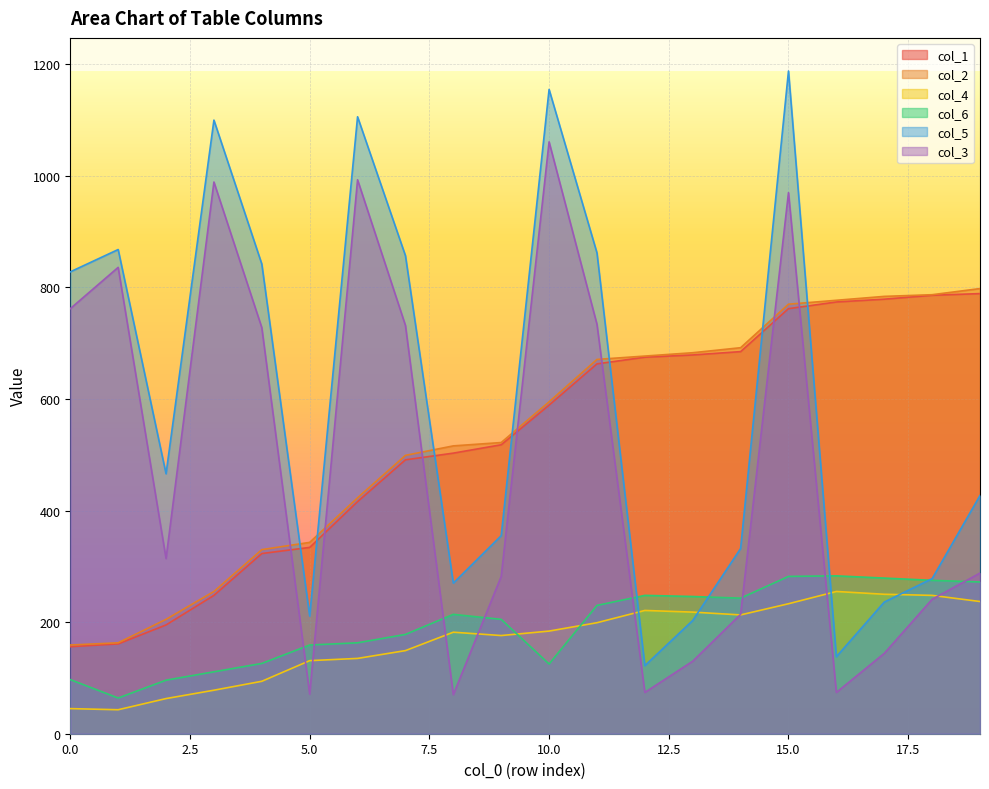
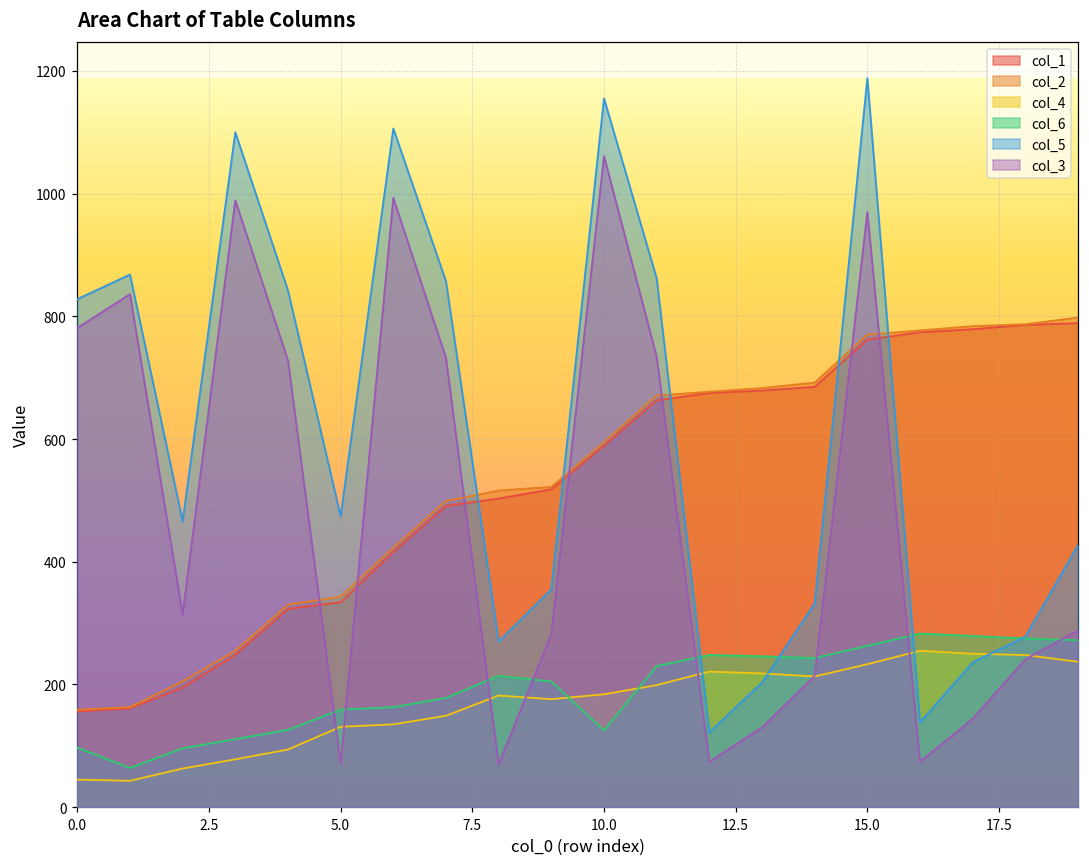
  {
    "col_6": {
      "0.0": 100,
      "5.0": 160,
      "10.0": 130,
-     "15.0": 280
+     "15.0": 260
    },
    "col_5": {
      "0.0": 830,
-     "5.0": 210,
+     "5.0": 470,
      "10.0": 1160,
      "15.0": 1190
    },
    "col_3": {
-     "0.0": 760,
+     "0.0": 780,
      "5.0": 70,
      "10.0": 1060,
      "15.0": 970
    }
  }
